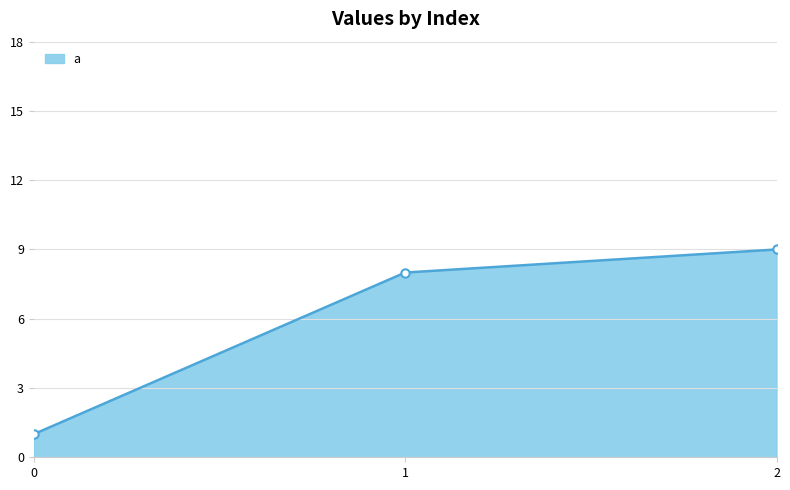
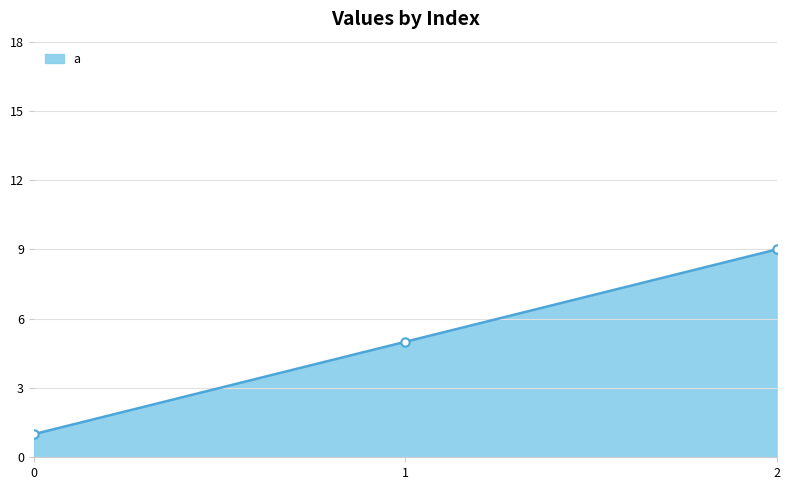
  {
    "0": 1,
-   "1": 8,
+   "1": 5,
    "2": 9
  }
